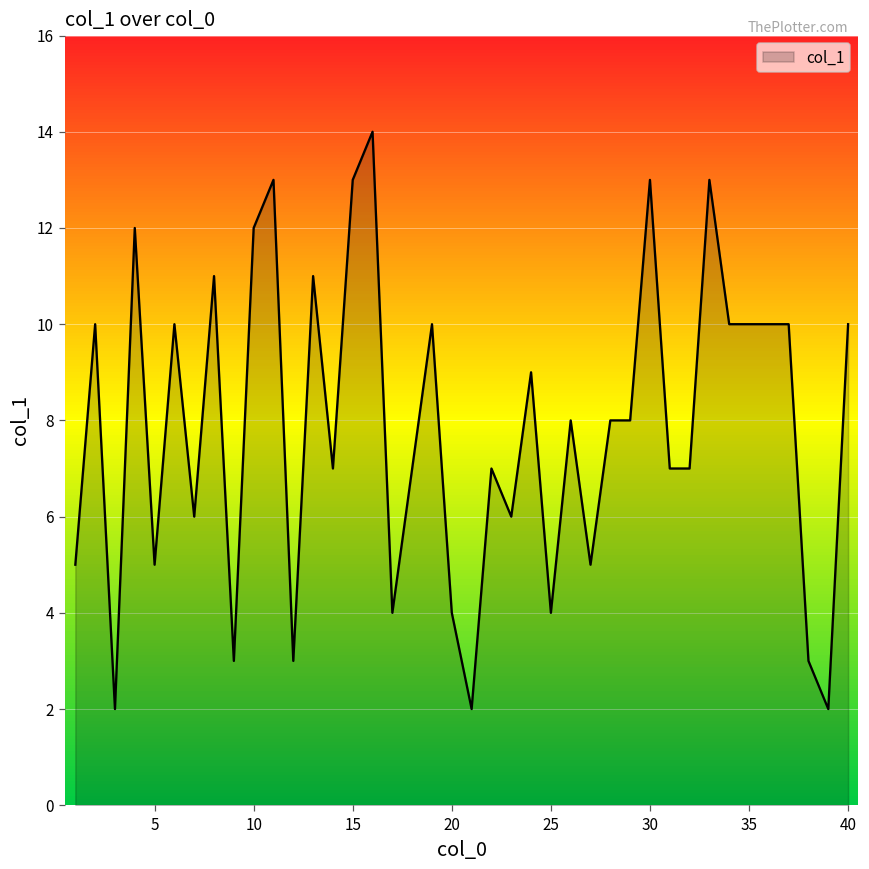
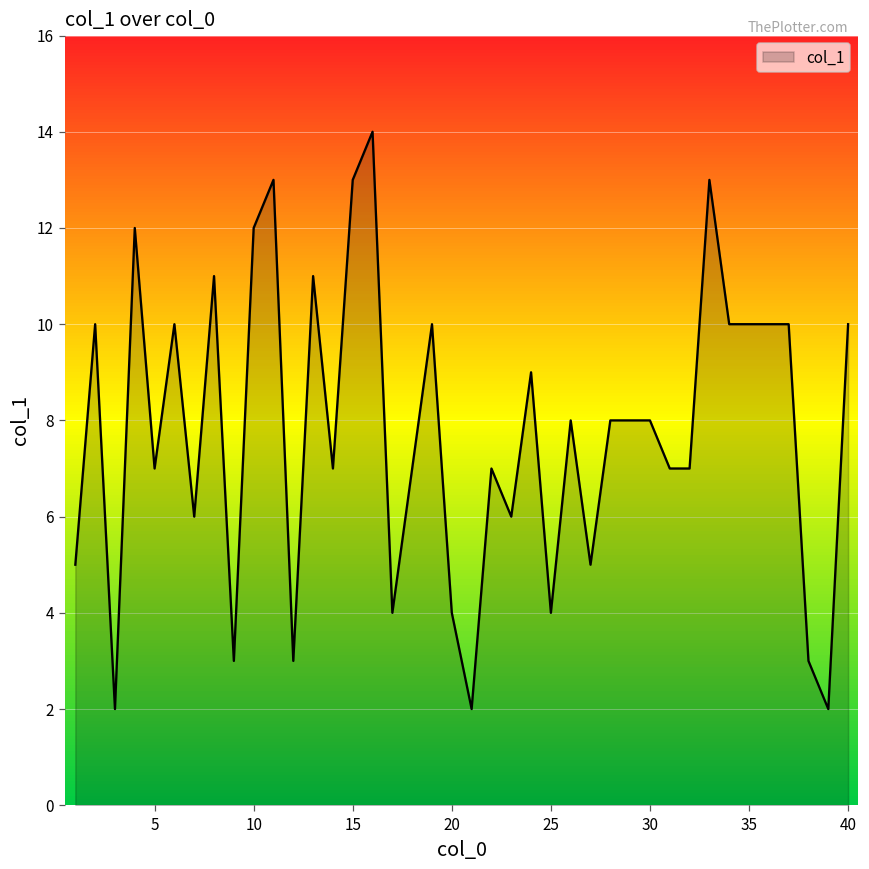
  {
-   "5": 5,
+   "5": 7,
    "10": 12,
    "15": 13,
    "20": 4,
    "25": 4,
-   "30": 13,
+   "30": 8,
    "35": 10,
    "40": 10
  }
